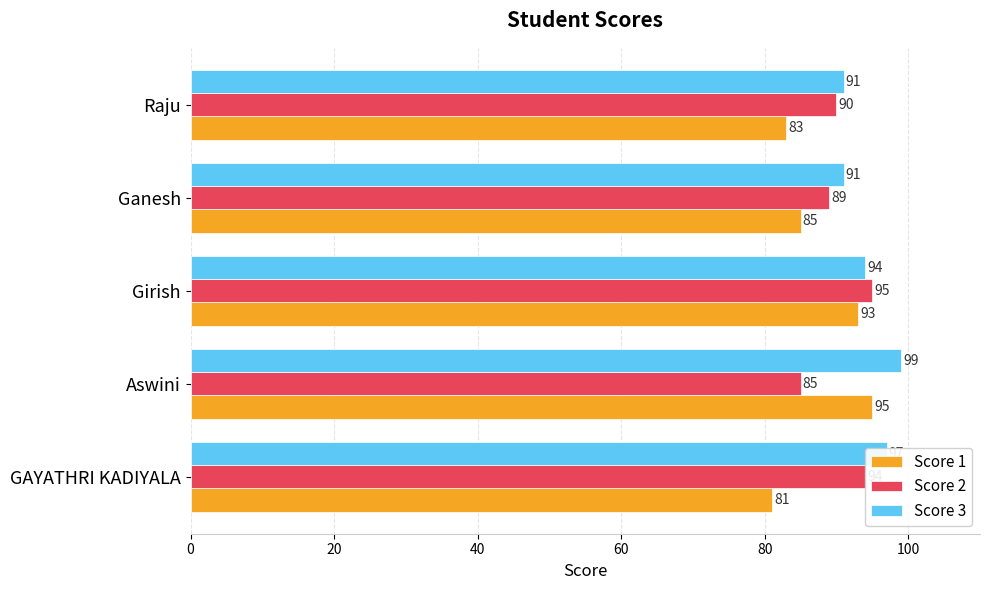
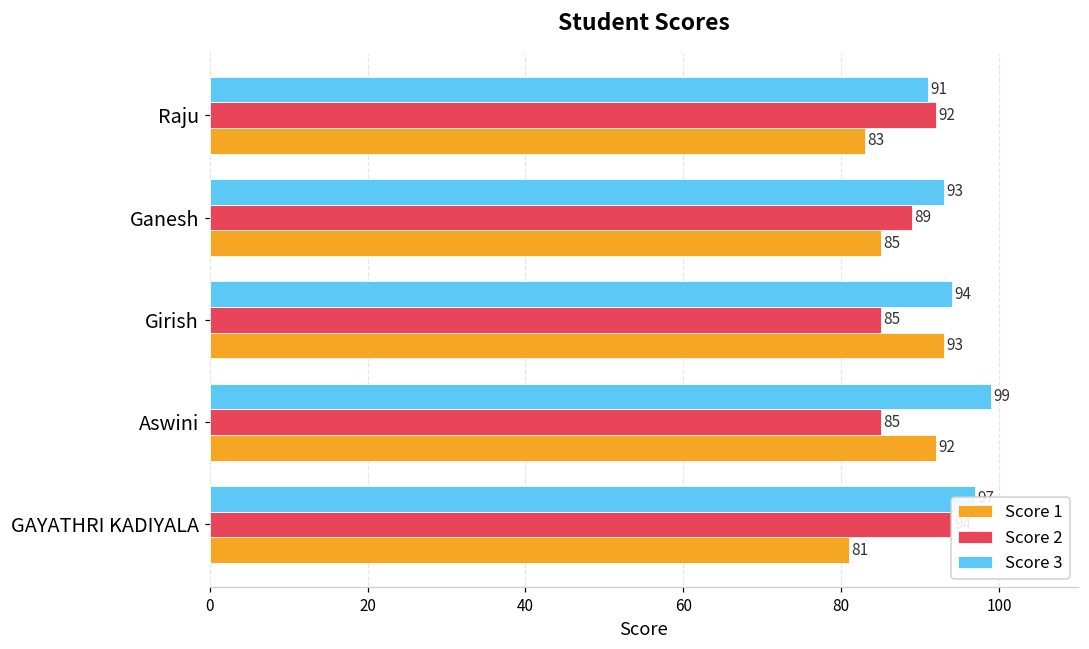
  {
    "Score 1": {
      "Raju": 83,
      "Ganesh": 85,
      "Girish": 93,
-     "Aswini": 95,
+     "Aswini": 92,
      "GAYATHRI KADIYALA": 81
    },
    "Score 2": {
-     "Raju": 90,
+     "Raju": 92,
      "Ganesh": 89,
-     "Girish": 95,
+     "Girish": 85,
      "Aswini": 85
    },
    "Score 3": {
      "Raju": 91,
-     "Ganesh": 91,
+     "Ganesh": 93,
      "Girish": 94,
      "Aswini": 99
    }
  }
